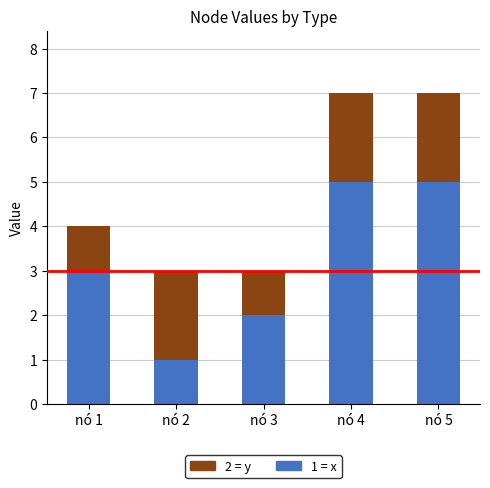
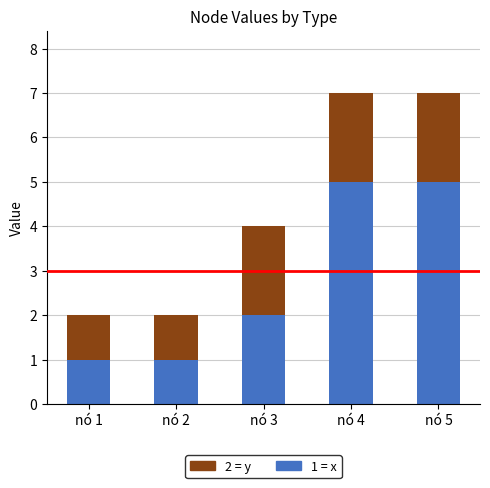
  {
    "1 = x": {
-     "nó 1": 3,
+     "nó 1": 1,
      "nó 2": 1,
      "nó 3": 2,
      "nó 4": 5,
      "nó 5": 5
    },
    "2 = y": {
      "nó 1": 1,
-     "nó 2": 2,
-     "nó 3": 1,
+     "nó 2": 1,
+     "nó 3": 2,
      "nó 4": 2,
      "nó 5": 2
    }
  }
